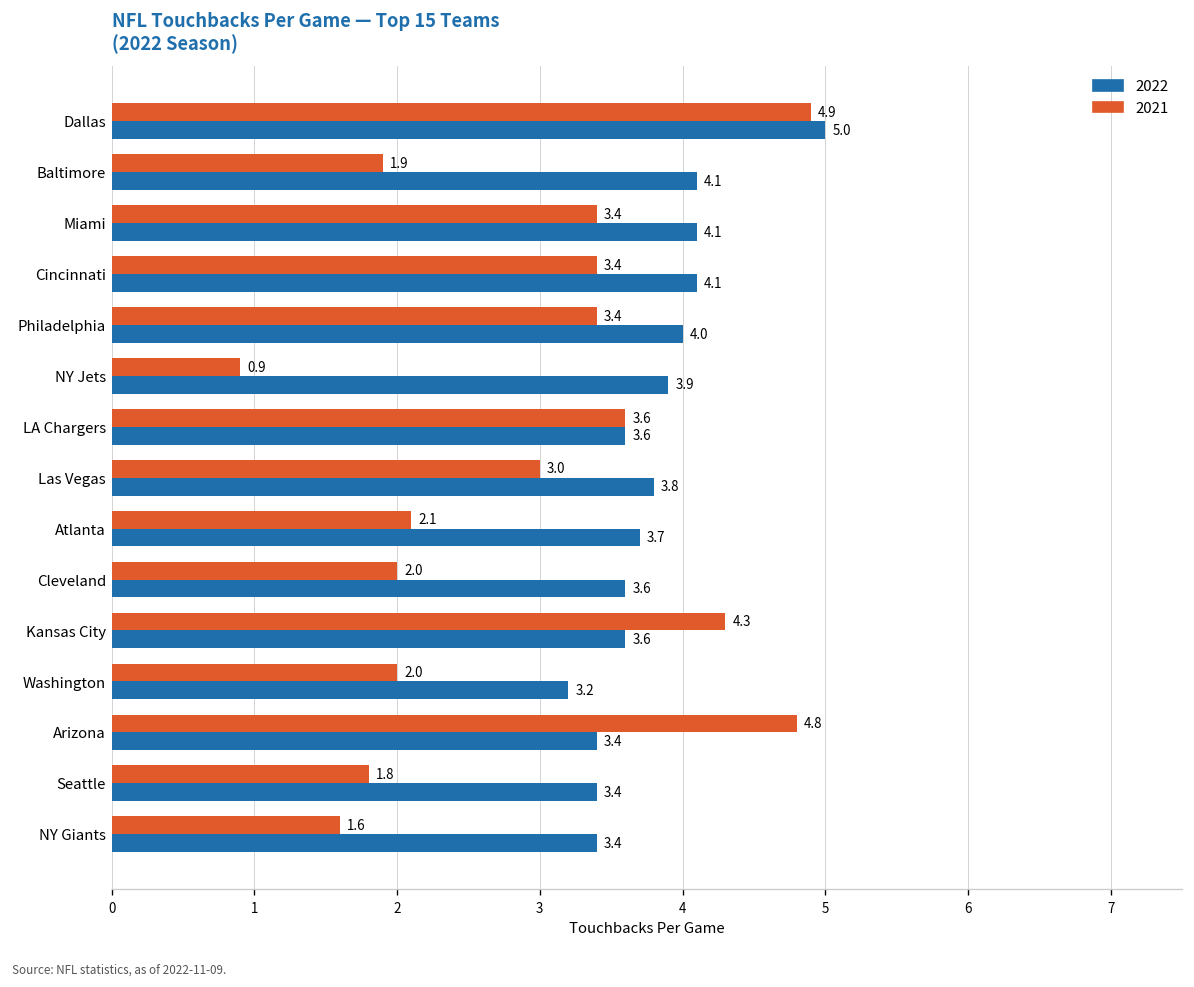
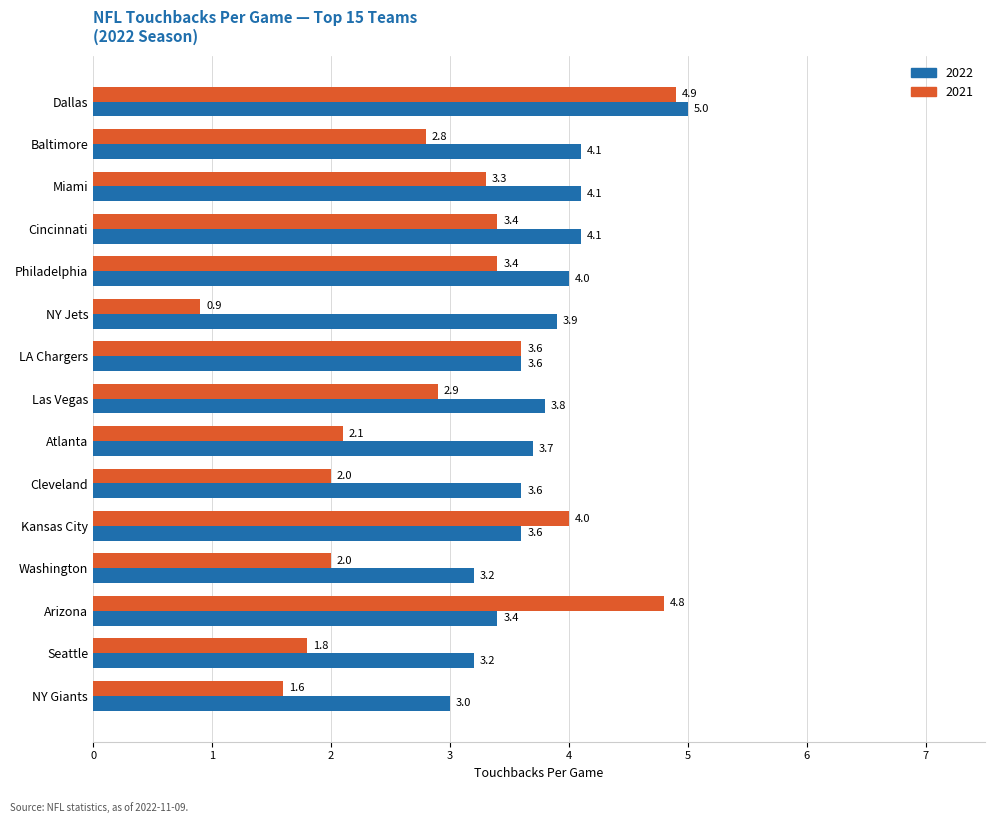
  {
    "2022": {
      "Dallas": 5.0,
      "Baltimore": 4.1,
      "Miami": 4.1,
      "Cincinnati": 4.1,
      "Philadelphia": 4.0,
      "NY Jets": 3.9,
      "LA Chargers": 3.6,
      "Las Vegas": 3.8,
      "Atlanta": 3.7,
      "Cleveland": 3.6,
      "Kansas City": 3.6,
      "Washington": 3.2,
      "Arizona": 3.4,
-     "Seattle": 3.4,
-     "NY Giants": 3.4
+     "Seattle": 3.2,
+     "NY Giants": 3.0
    },
    "2021": {
      "Dallas": 4.9,
-     "Baltimore": 1.9,
-     "Miami": 3.4,
+     "Baltimore": 2.8,
+     "Miami": 3.3,
      "Cincinnati": 3.4,
      "Philadelphia": 3.4,
      "NY Jets": 0.9,
      "LA Chargers": 3.6,
-     "Las Vegas": 3.0,
+     "Las Vegas": 2.9,
      "Atlanta": 2.1,
      "Cleveland": 2.0,
-     "Kansas City": 4.3,
+     "Kansas City": 4.0,
      "Washington": 2.0,
      "Arizona": 4.8,
      "Seattle": 1.8,
      "NY Giants": 1.6
    }
  }
